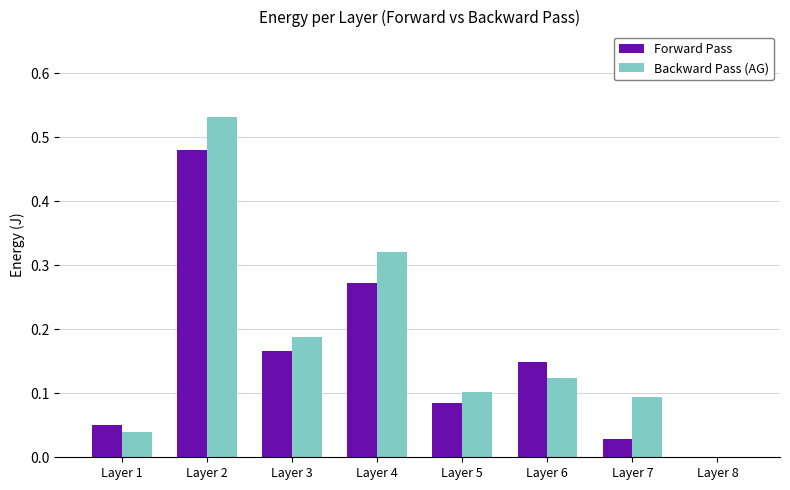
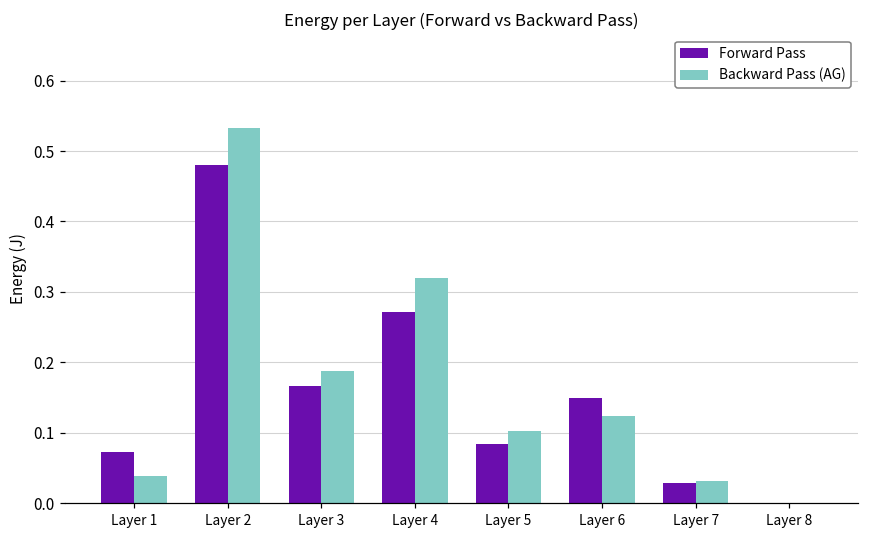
  {
    "Forward Pass": {
-     "Layer 1": 0.05,
+     "Layer 1": 0.07,
      "Layer 2": 0.48,
      "Layer 3": 0.17,
      "Layer 4": 0.27,
      "Layer 5": 0.08,
      "Layer 6": 0.15,
      "Layer 7": 0.03
    },
    "Backward Pass (AG)": {
      "Layer 1": 0.04,
      "Layer 2": 0.53,
      "Layer 3": 0.19,
      "Layer 4": 0.32,
      "Layer 5": 0.10,
      "Layer 6": 0.12,
-     "Layer 7": 0.09
+     "Layer 7": 0.03
    }
  }
